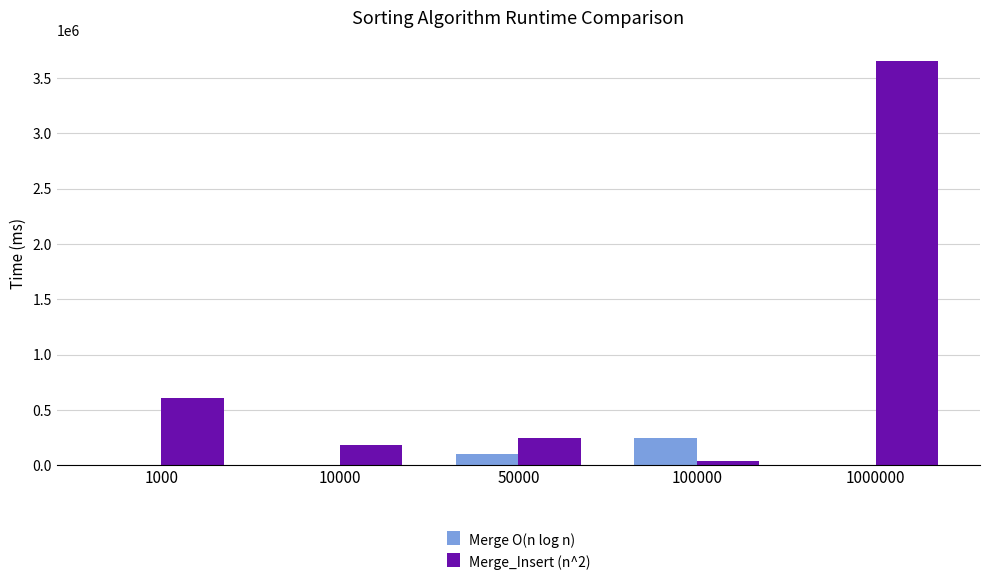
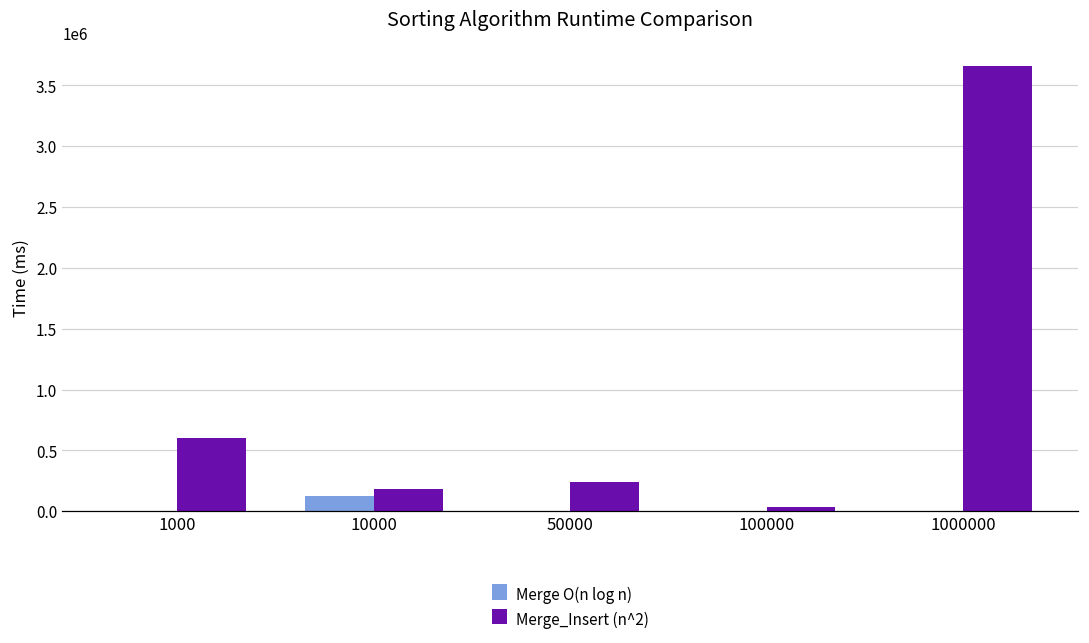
  {
    "Merge O(n log n)": {
-     "10000": 0,
-     "50000": 100000,
-     "100000": 250000
+     "10000": 130000,
+     "50000": 0,
+     "100000": 0
    },
    "Merge_Insert (n^2)": {
      "1000": 610000,
      "10000": 180000,
      "50000": 240000,
      "100000": 40000,
      "1000000": 3660000
    }
  }
